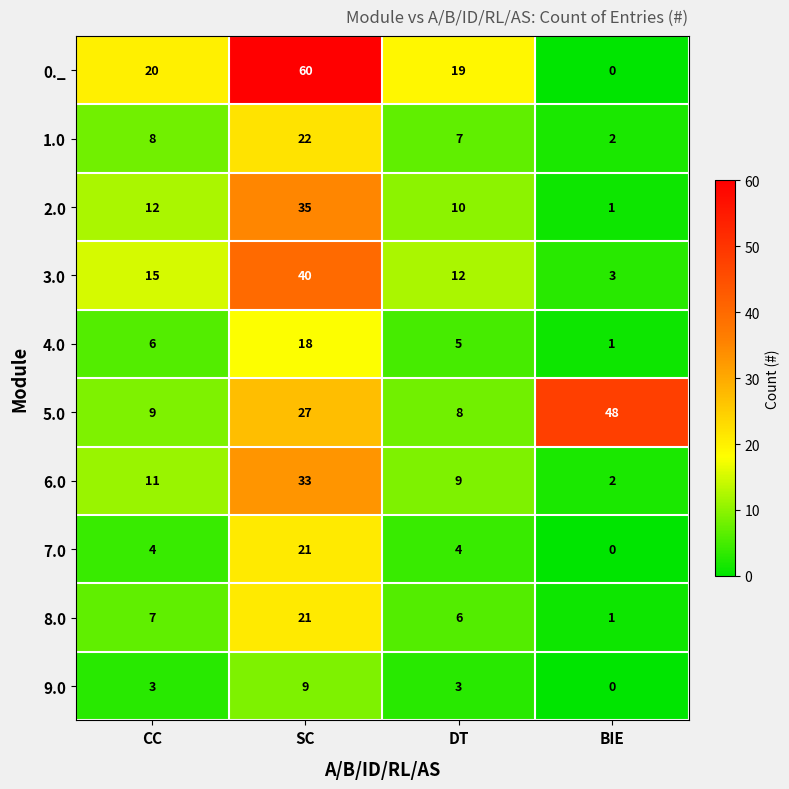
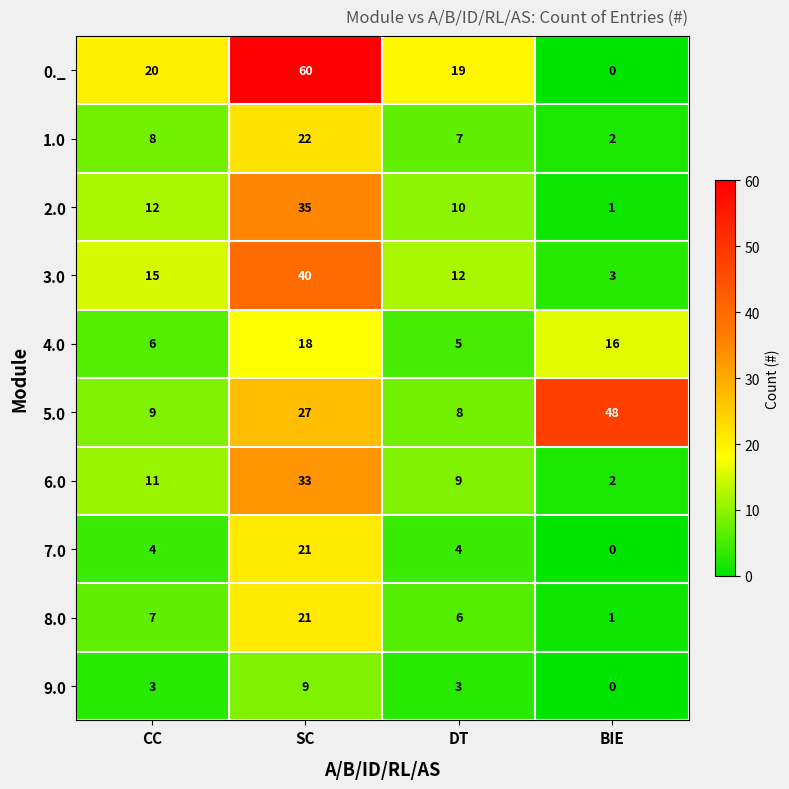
  {
    "0._": {
      "CC": 20,
      "SC": 60,
      "DT": 19,
      "BIE": 0
    },
    "1.0": {
      "CC": 8,
      "SC": 22,
      "DT": 7,
      "BIE": 2
    },
    "2.0": {
      "CC": 12,
      "SC": 35,
      "DT": 10,
      "BIE": 1
    },
    "3.0": {
      "CC": 15,
      "SC": 40,
      "DT": 12,
      "BIE": 3
    },
    "4.0": {
      "CC": 6,
      "SC": 18,
      "DT": 5,
-     "BIE": 1
+     "BIE": 16
    },
    "5.0": {
      "CC": 9,
      "SC": 27,
      "DT": 8,
      "BIE": 48
    },
    "6.0": {
      "CC": 11,
      "SC": 33,
      "DT": 9,
      "BIE": 2
    },
    "7.0": {
      "CC": 4,
      "SC": 21,
      "DT": 4,
      "BIE": 0
    },
    "8.0": {
      "CC": 7,
      "SC": 21,
      "DT": 6,
      "BIE": 1
    },
    "9.0": {
      "CC": 3,
      "SC": 9,
      "DT": 3,
      "BIE": 0
    }
  }
